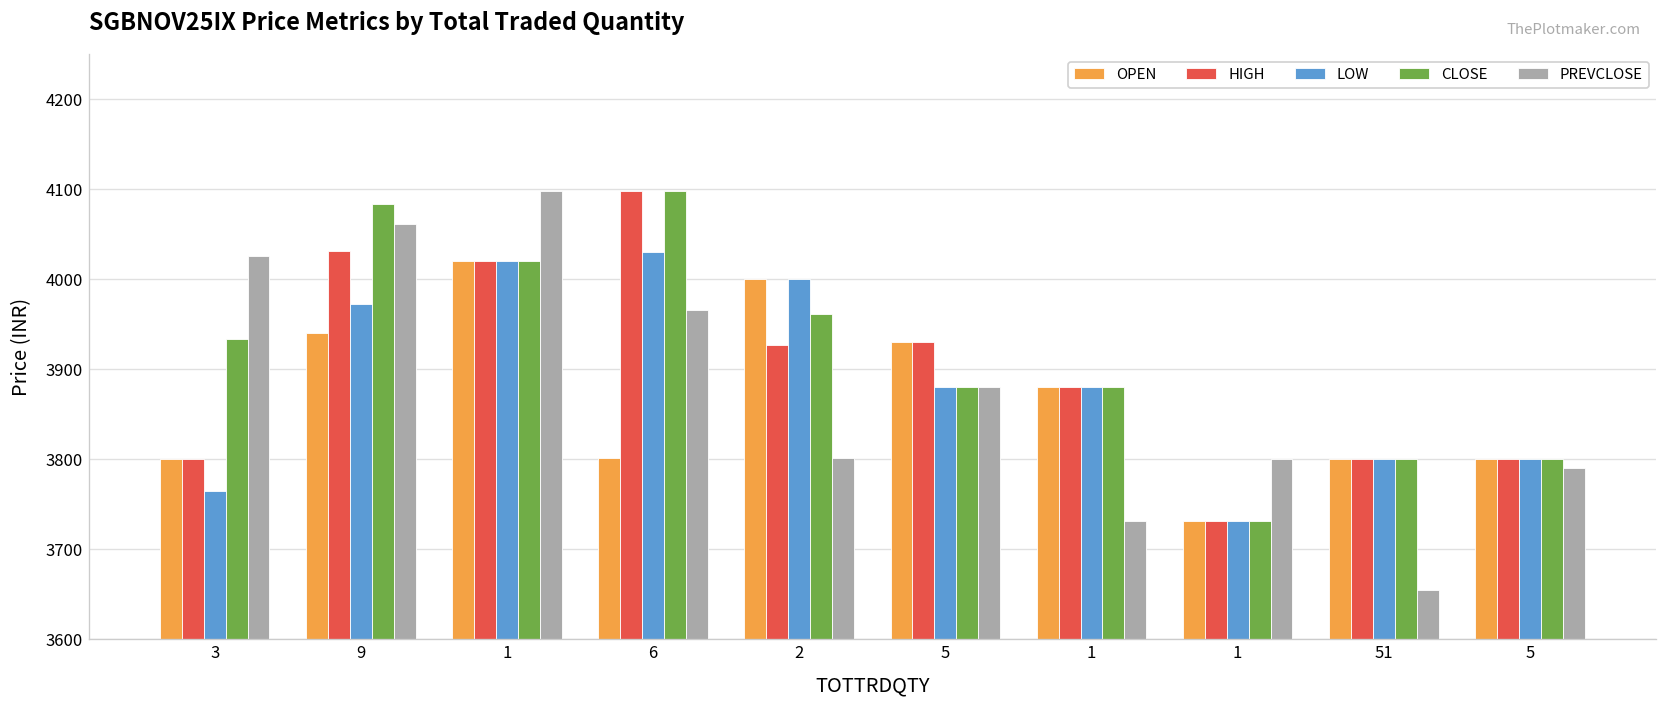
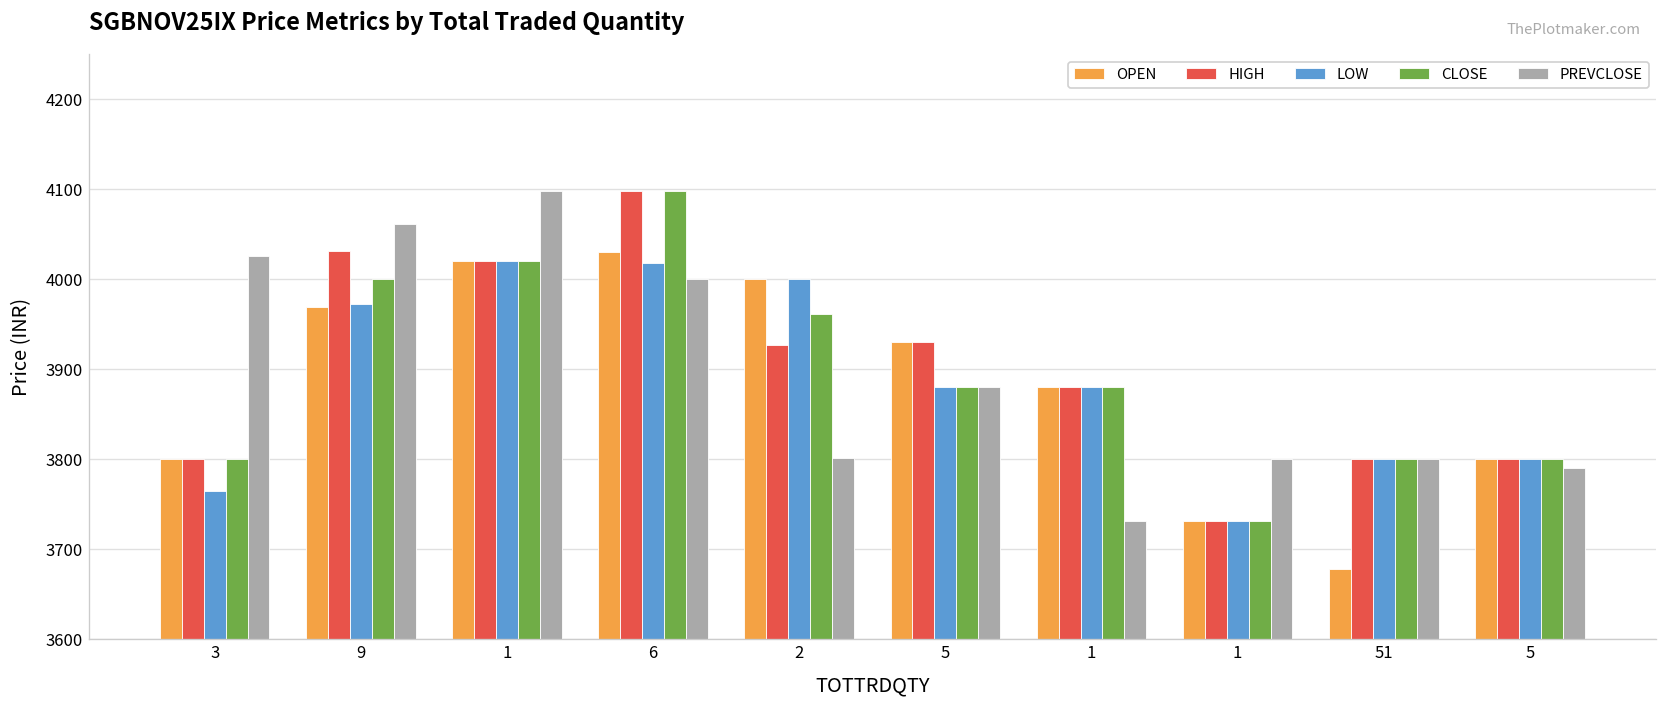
  {
    "OPEN": {
      "3": 3800,
-     "9": 3940,
-     "6": 3800,
+     "9": 3970,
+     "6": 4030,
      "2": 4000,
-     "51": 3800
+     "51": 3680
    },
    "HIGH": {
      "3": 3800,
      "9": 4030,
      "6": 4100,
      "2": 3930,
      "51": 3800
    },
    "LOW": {
      "3": 3760,
      "9": 3970,
-     "6": 4030,
+     "6": 4020,
      "2": 4000,
      "51": 3800
    },
    "CLOSE": {
-     "3": 3930,
-     "9": 4080,
+     "3": 3800,
+     "9": 4000,
      "6": 4100,
      "2": 3960,
      "51": 3800
    },
    "PREVCLOSE": {
      "3": 4020,
      "9": 4060,
-     "6": 3970,
+     "6": 4000,
      "2": 3800,
-     "51": 3650
+     "51": 3800
    }
  }
